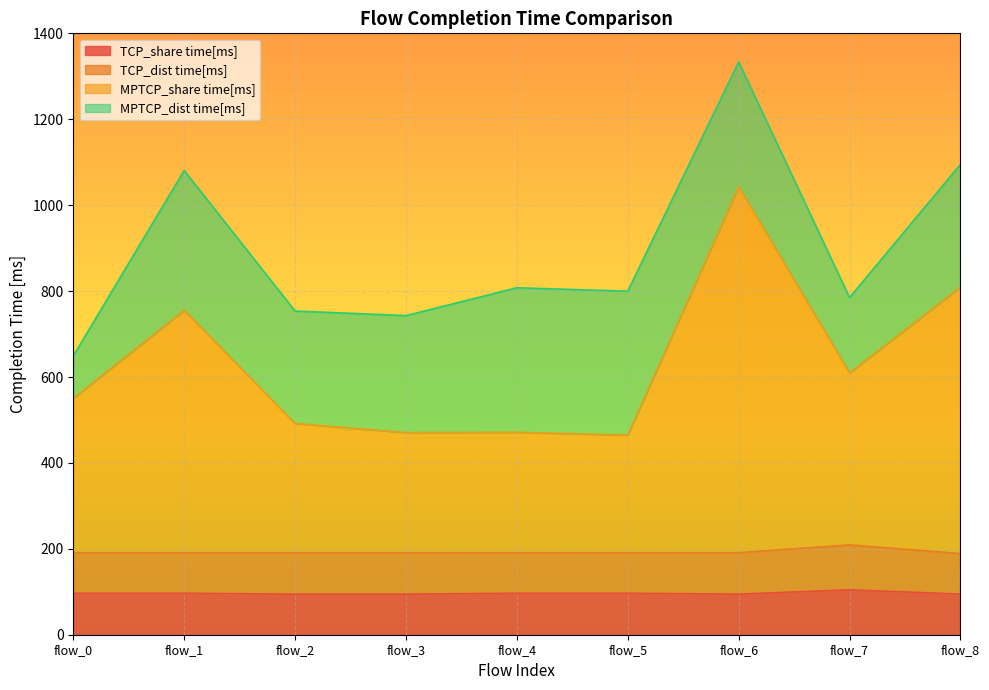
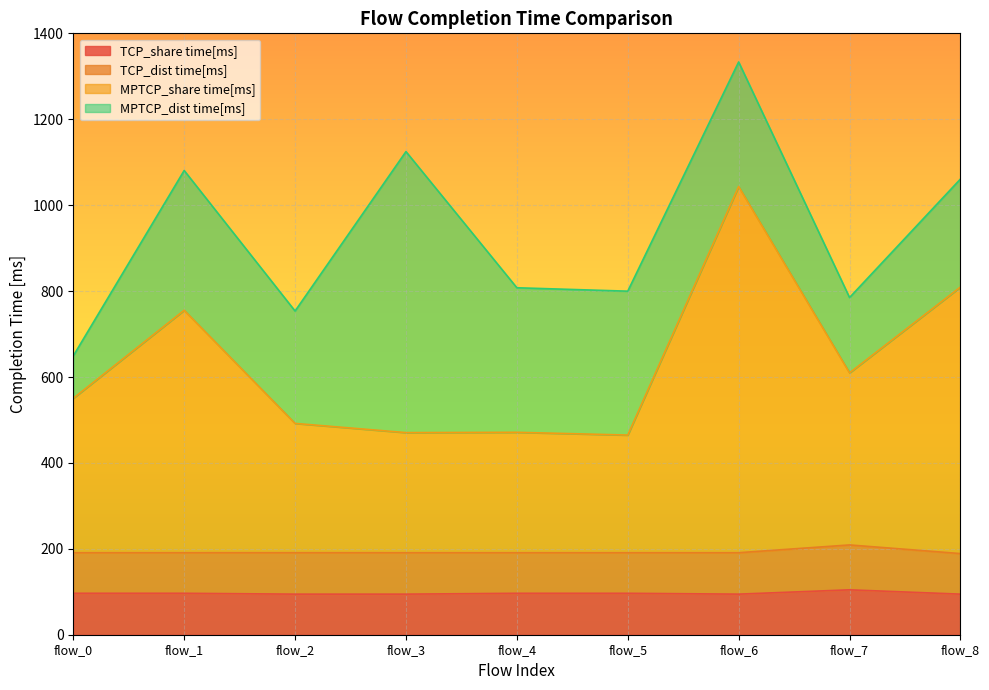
  {
    "MPTCP_dist time[ms]": {
      "flow_0": 100,
      "flow_1": 330,
      "flow_2": 260,
-     "flow_3": 270,
+     "flow_3": 650,
      "flow_4": 340,
      "flow_5": 340,
      "flow_6": 290,
      "flow_7": 180,
-     "flow_8": 290
+     "flow_8": 250
    }
  }
